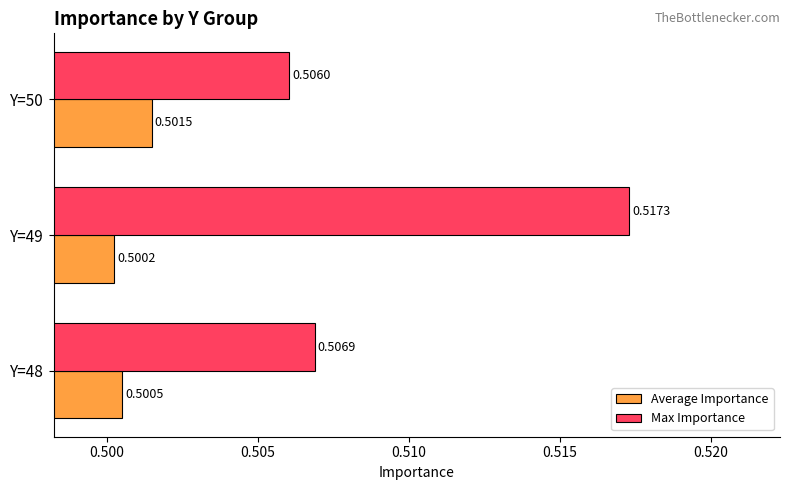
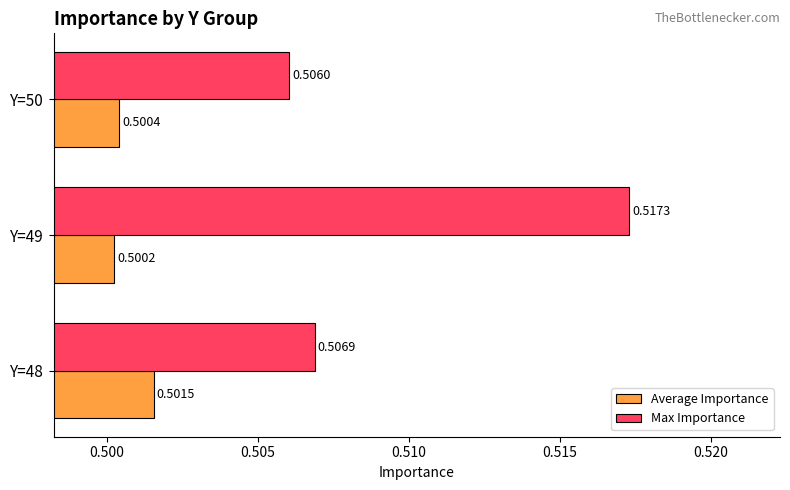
  {
    "Average Importance": {
-     "Y=50": 0.5015,
+     "Y=50": 0.5004,
      "Y=49": 0.5002,
-     "Y=48": 0.5005
+     "Y=48": 0.5015
    },
    "Max Importance": {
      "Y=50": 0.5060,
      "Y=49": 0.5173,
      "Y=48": 0.5069
    }
  }
